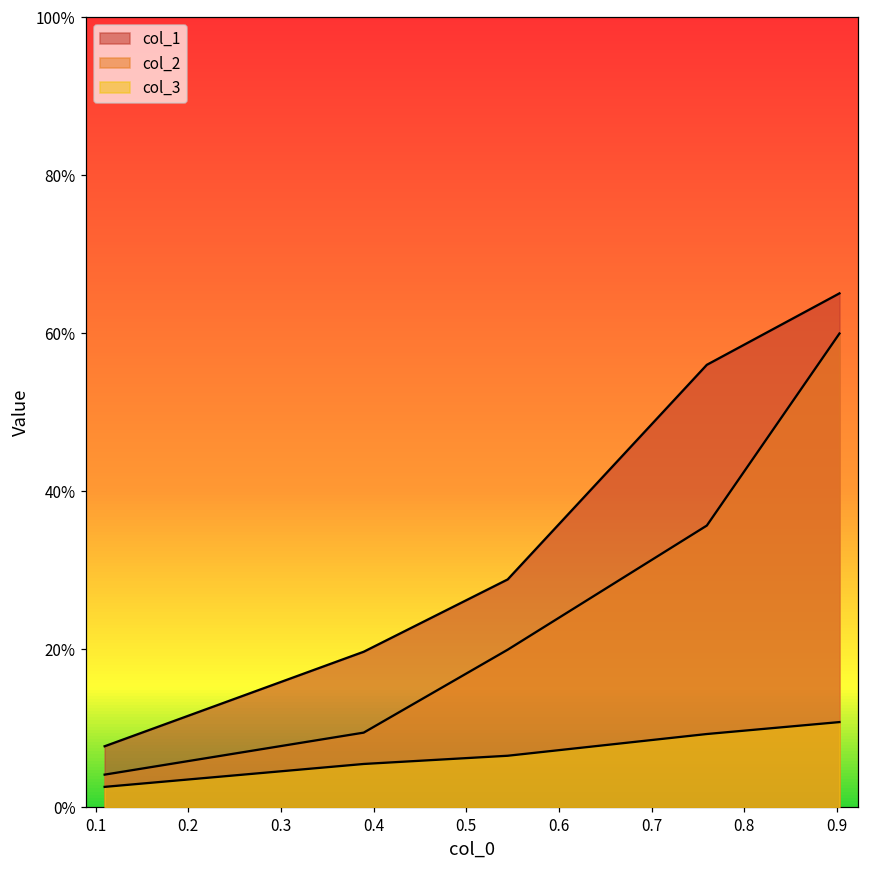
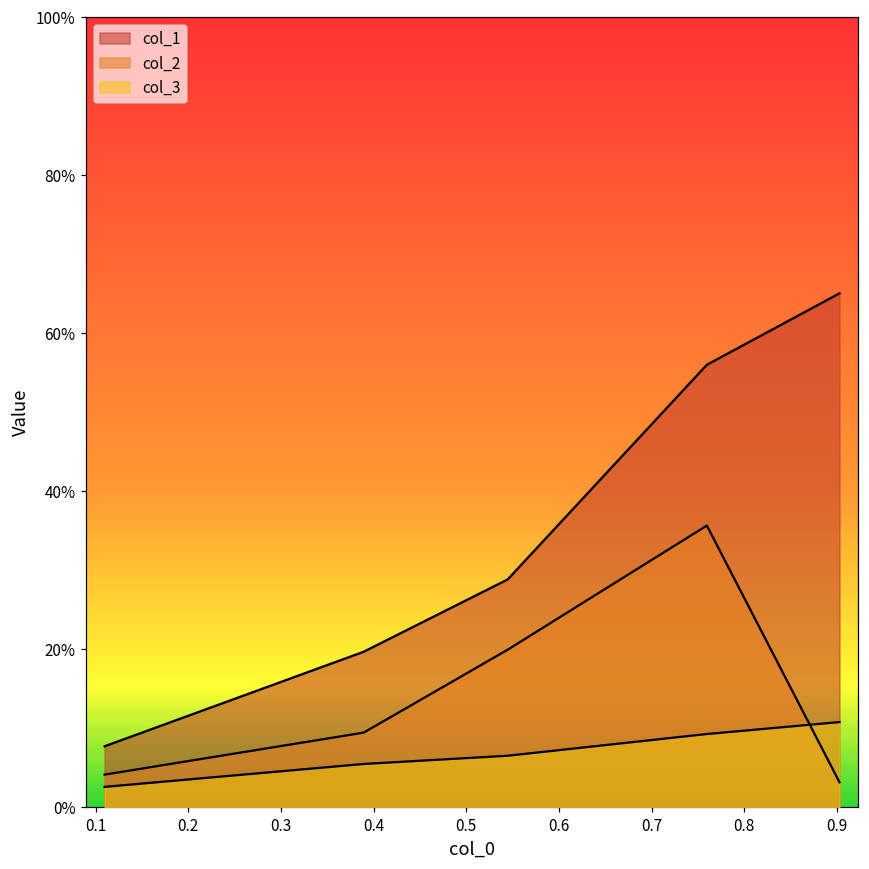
  {
    "col_1": {
      "0.9": "65%"
    },
    "col_2": {
-     "0.9": "60%"
+     "0.9": "3%"
    },
    "col_3": {
      "0.9": "11%"
    }
  }
